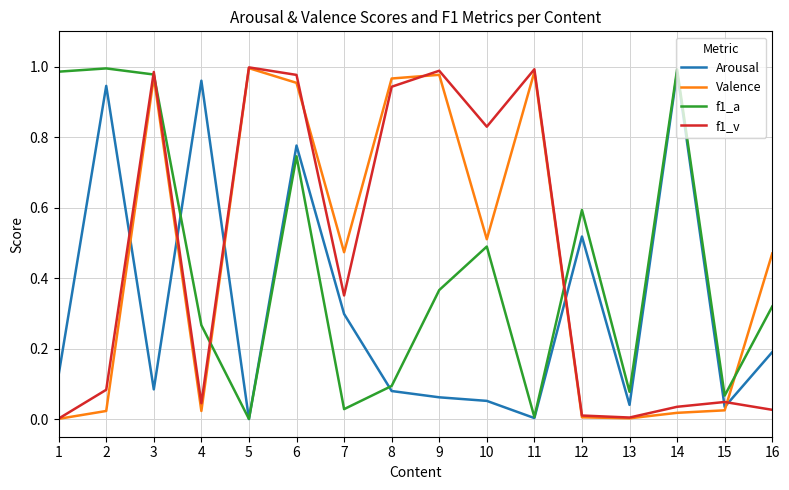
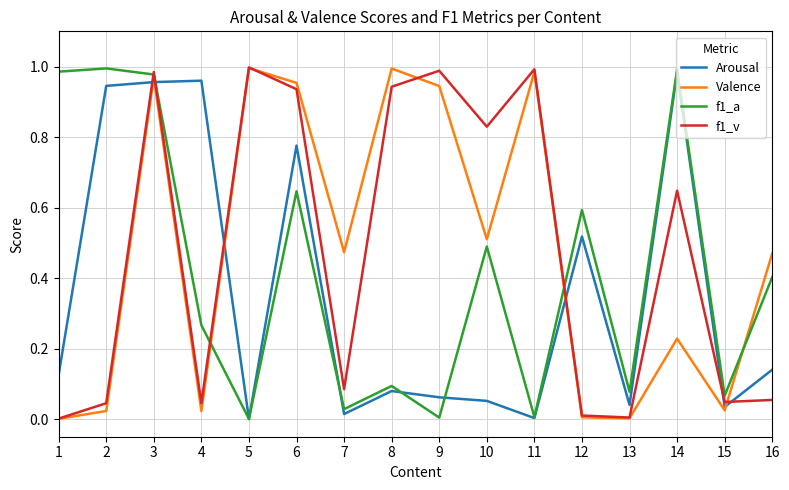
  {
    "Arousal": {
      "1": 0.13,
      "2": 0.95,
-     "3": 0.08,
+     "3": 0.96,
      "4": 0.96,
      "6": 0.78,
-     "7": 0.30,
+     "7": 0.01,
      "8": 0.08,
      "9": 0.06,
      "10": 0.05,
      "12": 0.52,
      "13": 0.04,
      "15": 0.03,
-     "16": 0.19
+     "16": 0.14
    },
    "Valence": {
      "2": 0.02,
      "3": 0.97,
      "4": 0.02,
      "6": 0.95,
      "7": 0.47,
-     "8": 0.97,
-     "9": 0.98,
+     "8": 0.99,
+     "9": 0.94,
      "10": 0.51,
      "11": 0.98,
-     "14": 0.02,
+     "14": 0.23,
      "15": 0.02,
      "16": 0.47
    },
    "f1_a": {
      "1": 0.99,
      "2": 0.99,
      "4": 0.27,
-     "6": 0.75,
+     "6": 0.65,
      "7": 0.03,
      "8": 0.09,
-     "9": 0.37,
+     "9": 0.00,
      "10": 0.49,
      "12": 0.59,
      "13": 0.08,
      "15": 0.07,
-     "16": 0.32
+     "16": 0.40
    },
    "f1_v": {
-     "2": 0.08,
+     "2": 0.05,
      "4": 0.05,
-     "6": 0.98,
-     "7": 0.35,
+     "6": 0.94,
+     "7": 0.08,
      "8": 0.94,
      "9": 0.99,
      "10": 0.83,
      "11": 0.99,
-     "14": 0.03,
+     "14": 0.65,
      "15": 0.05,
-     "16": 0.03
+     "16": 0.05
    }
  }
